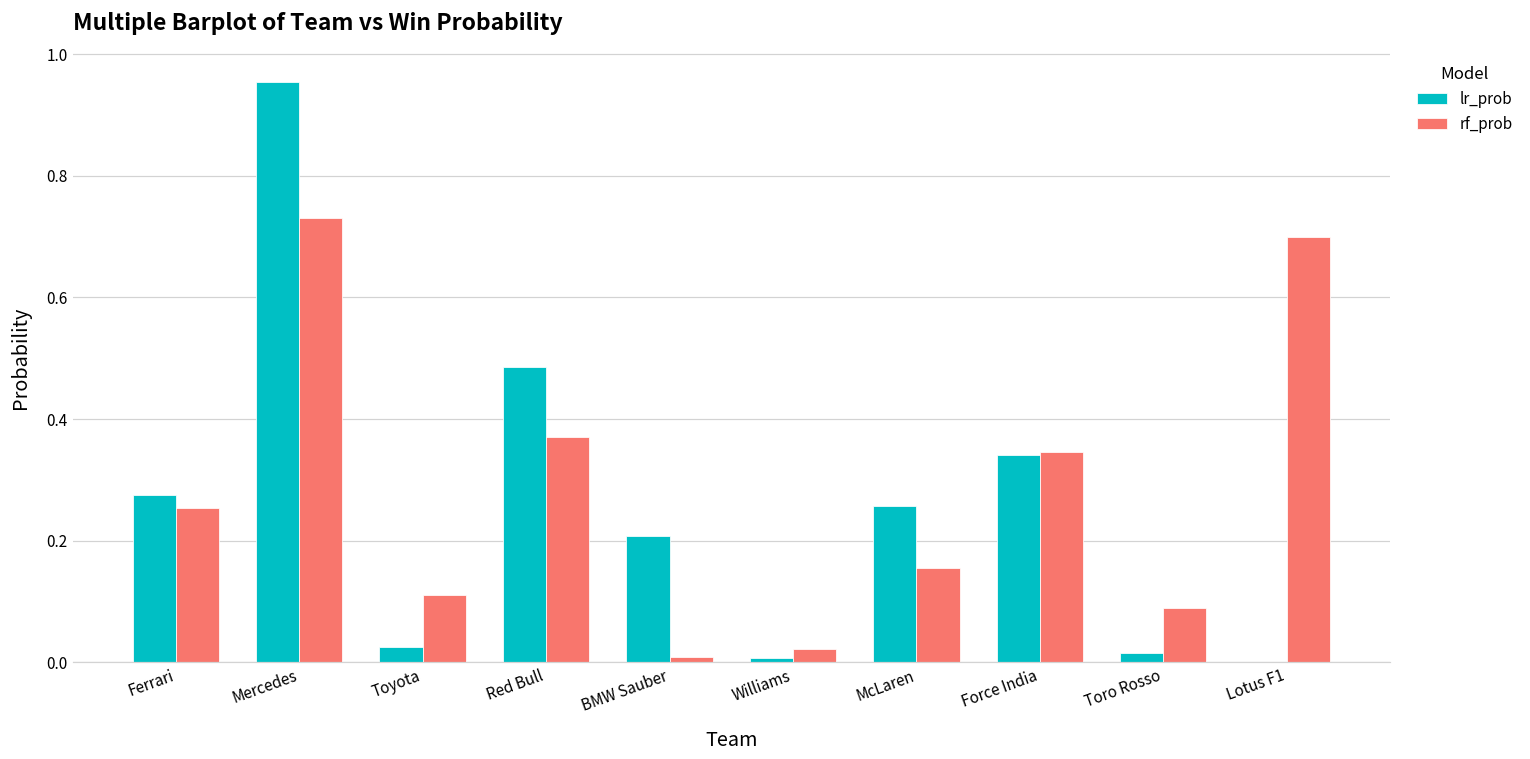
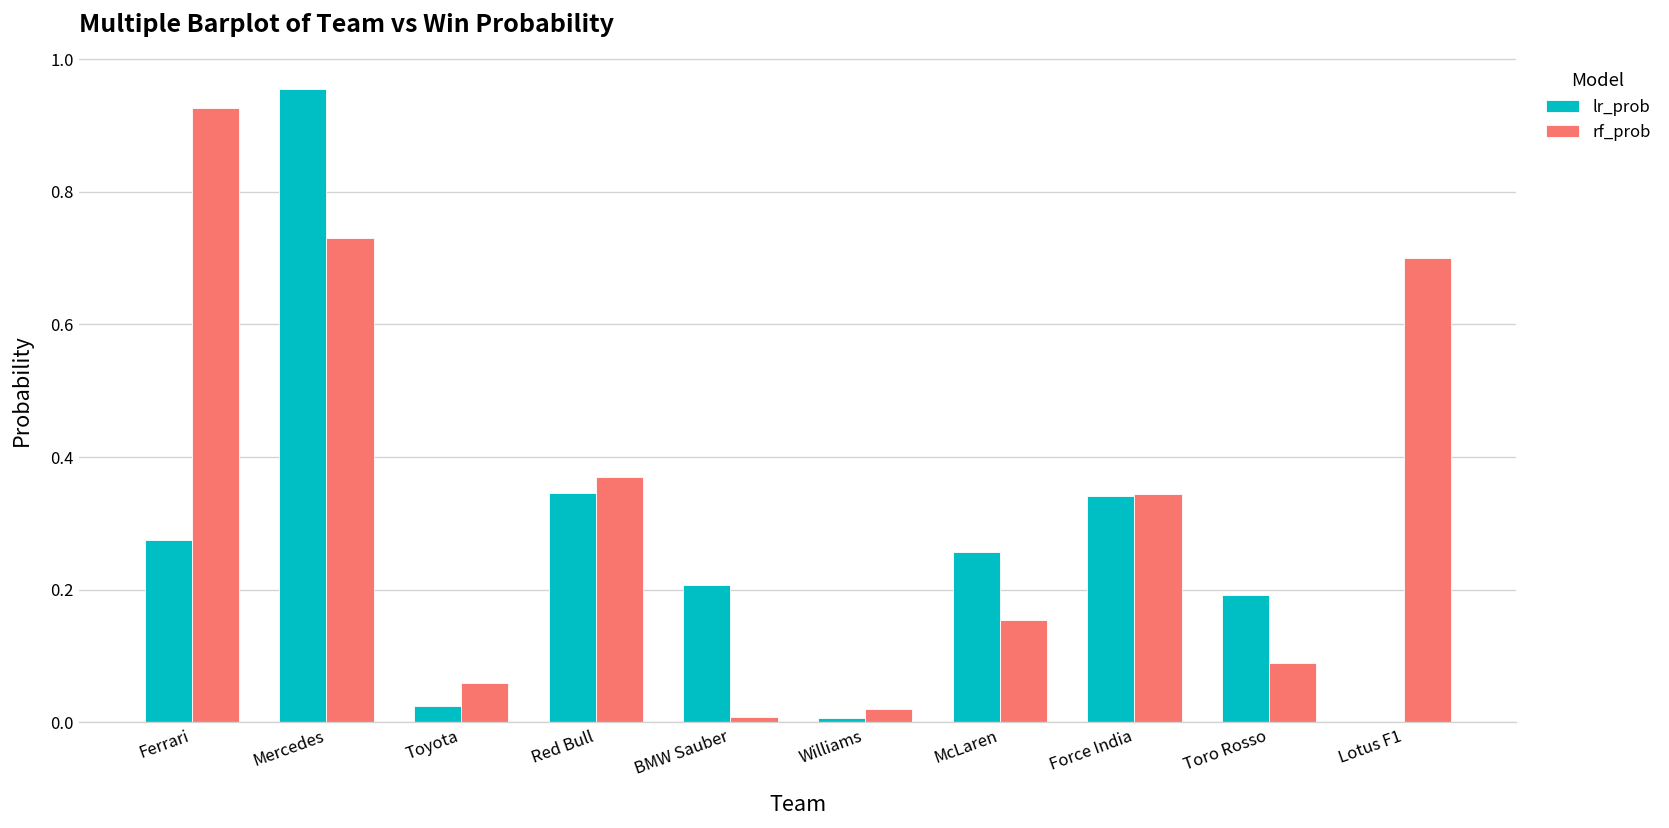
  {
    "lr_prob": {
      "Ferrari": 0.28,
      "Mercedes": 0.95,
      "Toyota": 0.03,
-     "Red Bull": 0.49,
+     "Red Bull": 0.35,
      "BMW Sauber": 0.21,
      "Williams": 0.01,
      "McLaren": 0.26,
      "Force India": 0.34,
-     "Toro Rosso": 0.01
+     "Toro Rosso": 0.19
    },
    "rf_prob": {
-     "Ferrari": 0.25,
+     "Ferrari": 0.93,
      "Mercedes": 0.73,
-     "Toyota": 0.11,
+     "Toyota": 0.06,
      "Red Bull": 0.37,
      "BMW Sauber": 0.01,
      "Williams": 0.02,
      "McLaren": 0.16,
      "Force India": 0.35,
      "Toro Rosso": 0.09,
      "Lotus F1": 0.70
    }
  }
